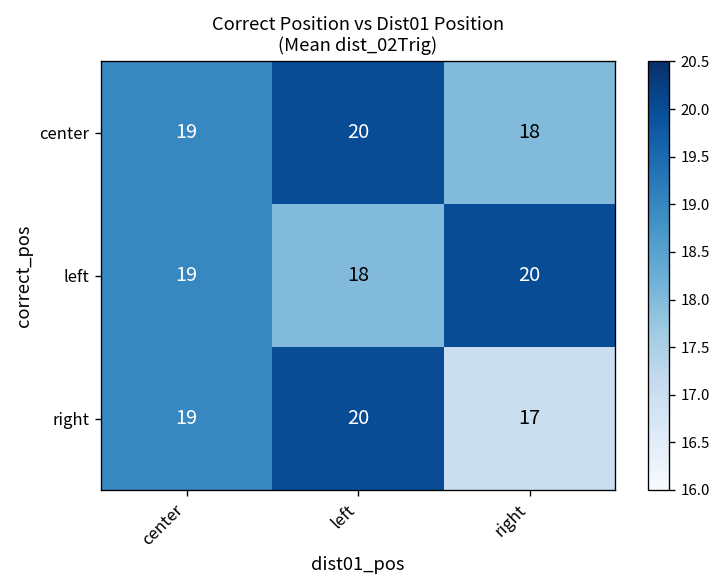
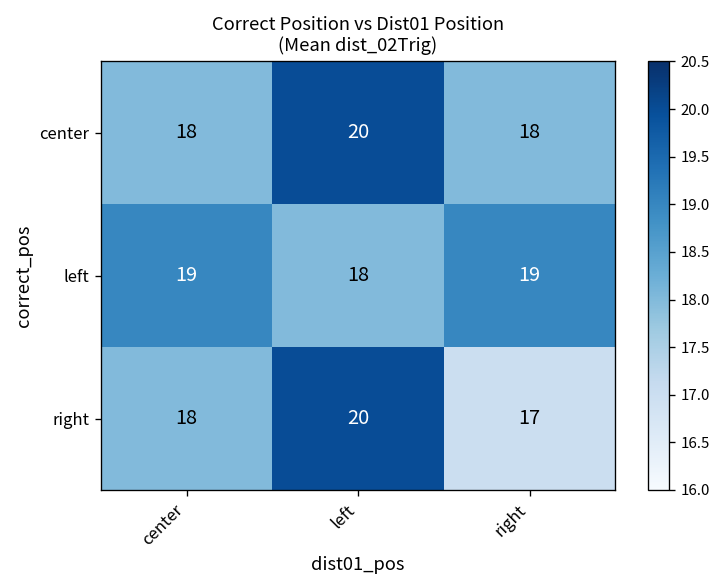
  {
    "center": {
-     "center": 19,
+     "center": 18,
      "left": 20,
      "right": 18
    },
    "left": {
      "center": 19,
      "left": 18,
-     "right": 20
+     "right": 19
    },
    "right": {
-     "center": 19,
+     "center": 18,
      "left": 20,
      "right": 17
    }
  }
